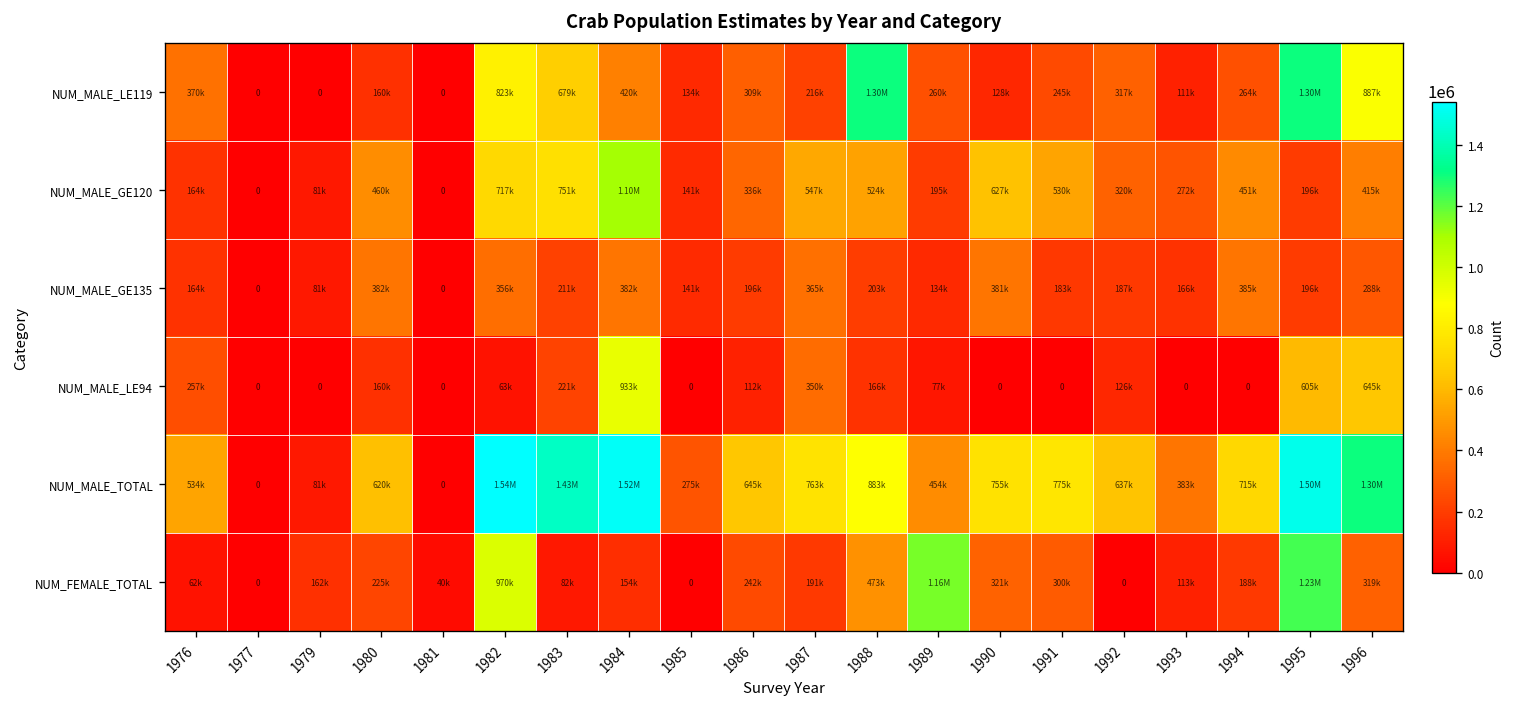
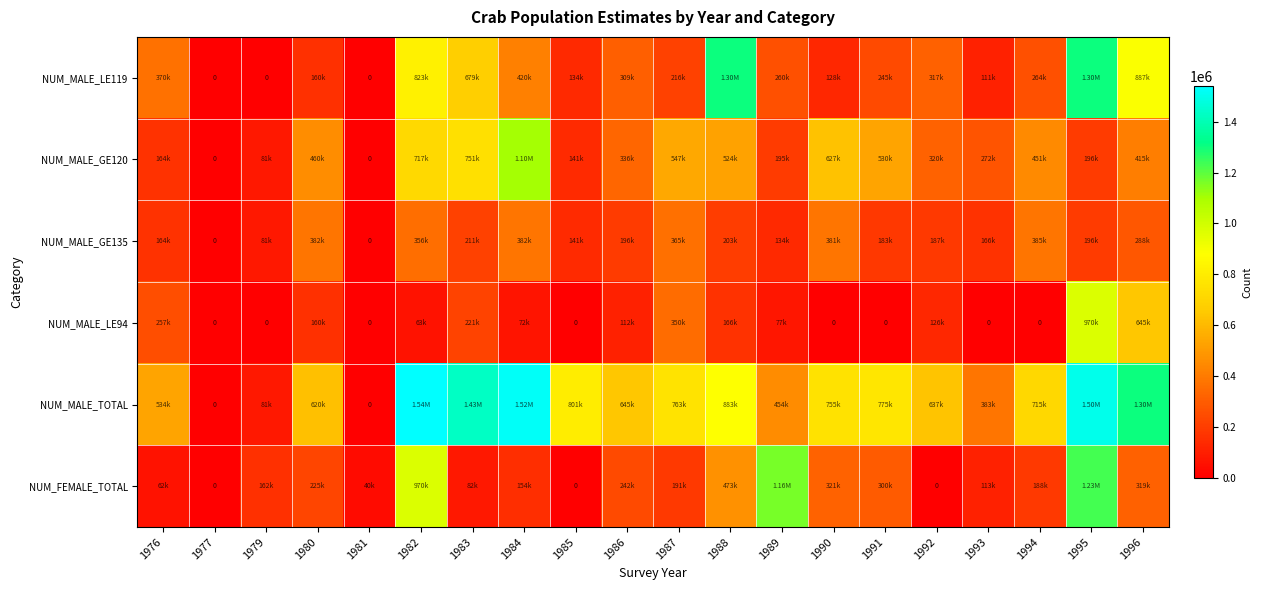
  {
    "NUM_MALE_LE119": {
      "1976": "370k",
      "1977": "0",
      "1979": "0",
      "1980": "160k",
      "1981": "0",
      "1982": "823k",
      "1983": "679k",
      "1984": "420k",
      "1985": "134k",
      "1986": "309k",
      "1987": "216k",
      "1988": "1.30M",
      "1989": "260k",
      "1990": "128k",
      "1991": "245k",
      "1992": "317k",
      "1993": "111k",
      "1994": "264k",
      "1995": "1.30M",
      "1996": "887k"
    },
    "NUM_MALE_GE120": {
      "1976": "164k",
      "1977": "0",
      "1979": "81k",
      "1980": "460k",
      "1981": "0",
      "1982": "717k",
      "1983": "751k",
      "1984": "1.10M",
      "1985": "141k",
      "1986": "336k",
      "1987": "547k",
      "1988": "524k",
      "1989": "195k",
      "1990": "627k",
      "1991": "530k",
      "1992": "320k",
      "1993": "272k",
      "1994": "451k",
      "1995": "196k",
      "1996": "415k"
    },
    "NUM_MALE_GE135": {
      "1976": "164k",
      "1977": "0",
      "1979": "81k",
      "1980": "382k",
      "1981": "0",
      "1982": "356k",
      "1983": "211k",
      "1984": "382k",
      "1985": "141k",
      "1986": "196k",
      "1987": "365k",
      "1988": "203k",
      "1989": "134k",
      "1990": "381k",
      "1991": "183k",
      "1992": "187k",
      "1993": "166k",
      "1994": "385k",
      "1995": "196k",
      "1996": "288k"
    },
    "NUM_MALE_LE94": {
      "1976": "257k",
      "1977": "0",
      "1979": "0",
      "1980": "160k",
      "1981": "0",
      "1982": "63k",
      "1983": "221k",
-     "1984": "933k",
+     "1984": "72k",
      "1985": "0",
      "1986": "112k",
      "1987": "350k",
      "1988": "166k",
      "1989": "77k",
      "1990": "0",
      "1991": "0",
      "1992": "126k",
      "1993": "0",
      "1994": "0",
-     "1995": "605k",
+     "1995": "970k",
      "1996": "645k"
    },
    "NUM_MALE_TOTAL": {
      "1976": "534k",
      "1977": "0",
      "1979": "81k",
      "1980": "620k",
      "1981": "0",
      "1982": "1.54M",
      "1983": "1.43M",
      "1984": "1.52M",
-     "1985": "275k",
+     "1985": "801k",
      "1986": "645k",
      "1987": "763k",
      "1988": "883k",
      "1989": "454k",
      "1990": "755k",
      "1991": "775k",
      "1992": "637k",
      "1993": "383k",
      "1994": "715k",
      "1995": "1.50M",
      "1996": "1.30M"
    },
    "NUM_FEMALE_TOTAL": {
      "1976": "62k",
      "1977": "0",
      "1979": "162k",
      "1980": "225k",
      "1981": "40k",
      "1982": "970k",
      "1983": "82k",
      "1984": "154k",
      "1985": "0",
      "1986": "242k",
      "1987": "191k",
      "1988": "473k",
      "1989": "1.16M",
      "1990": "321k",
      "1991": "300k",
      "1992": "0",
      "1993": "113k",
      "1994": "188k",
      "1995": "1.23M",
      "1996": "319k"
    }
  }
